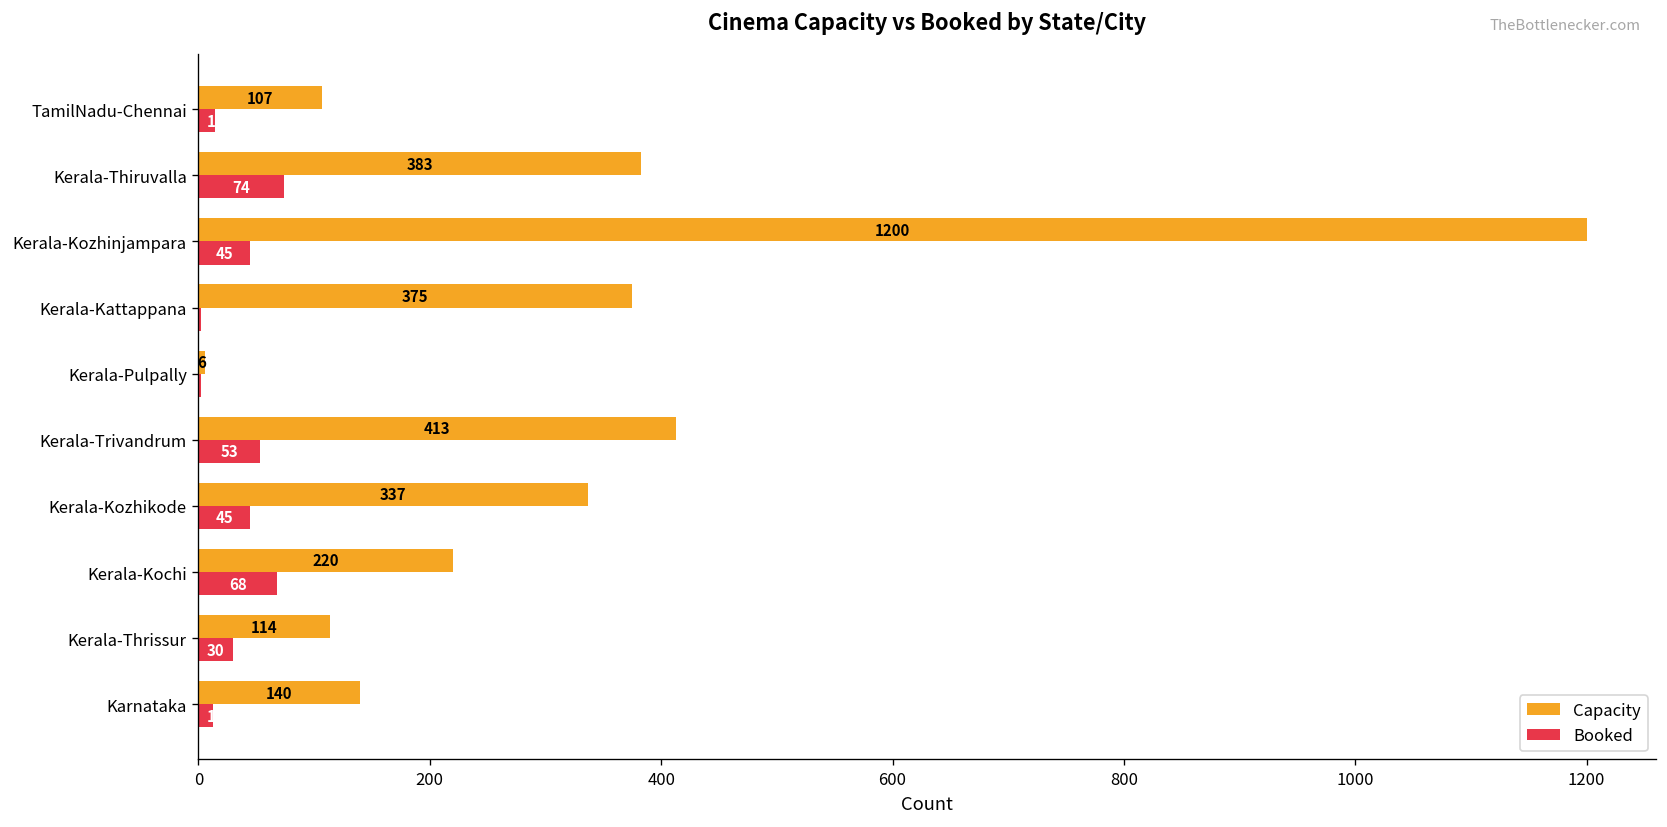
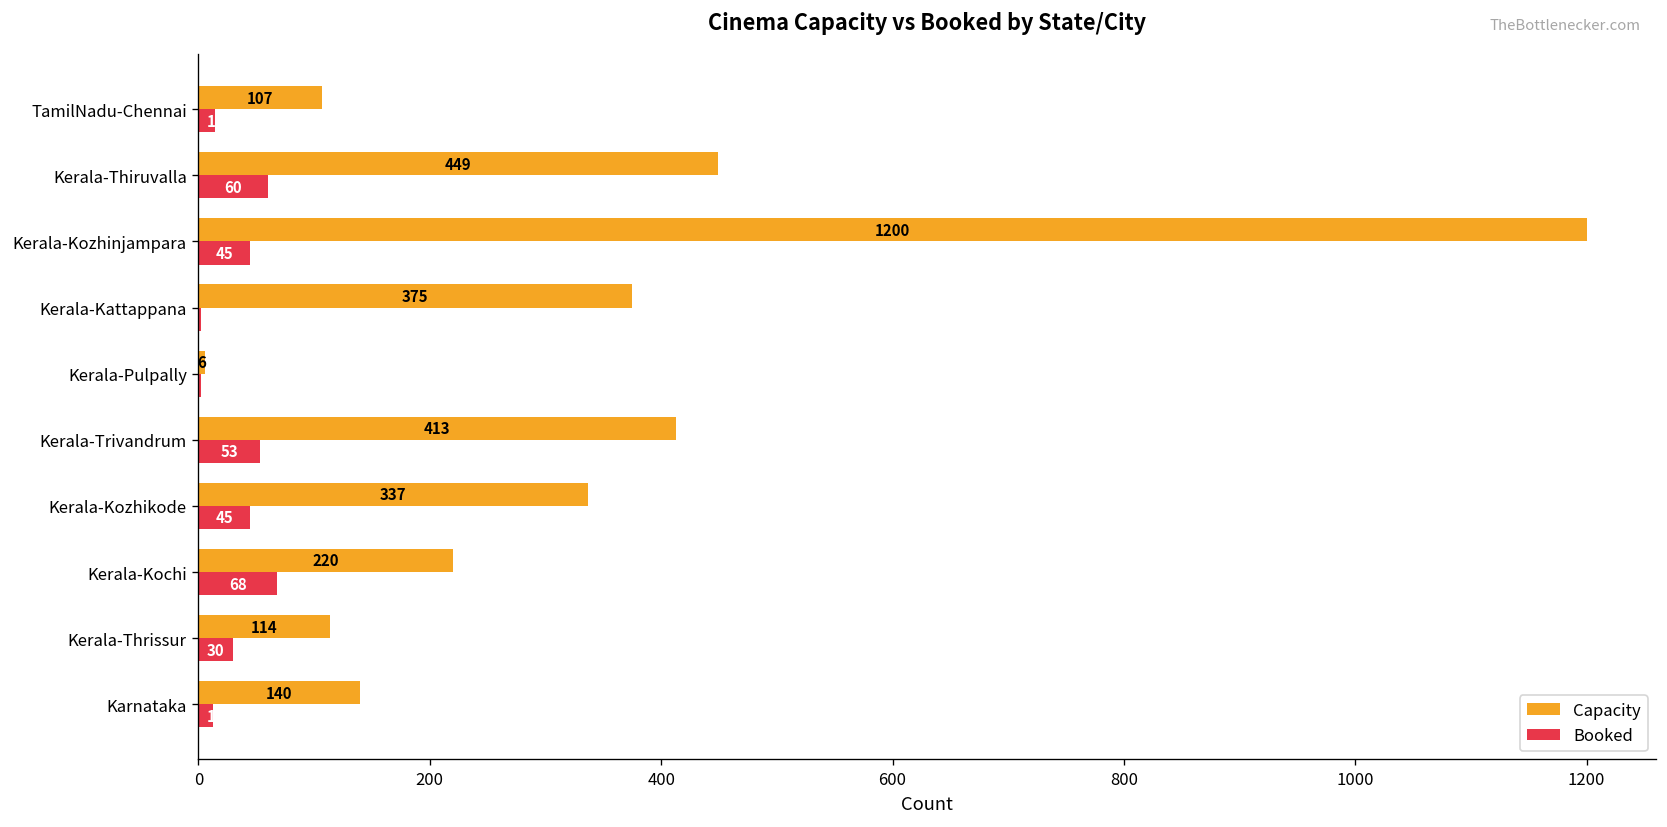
  {
    "Capacity": {
      "TamilNadu-Chennai": 107,
-     "Kerala-Thiruvalla": 383,
+     "Kerala-Thiruvalla": 449,
      "Kerala-Kozhinjampara": 1200,
      "Kerala-Kattappana": 375,
      "Kerala-Pulpally": 6,
      "Kerala-Trivandrum": 413,
      "Kerala-Kozhikode": 337,
      "Kerala-Kochi": 220,
      "Kerala-Thrissur": 114,
      "Karnataka": 140
    },
    "Booked": {
-     "Kerala-Thiruvalla": 74,
+     "Kerala-Thiruvalla": 60,
      "Kerala-Kozhinjampara": 45,
      "Kerala-Trivandrum": 53,
      "Kerala-Kozhikode": 45,
      "Kerala-Kochi": 68,
      "Kerala-Thrissur": 30
    }
  }
